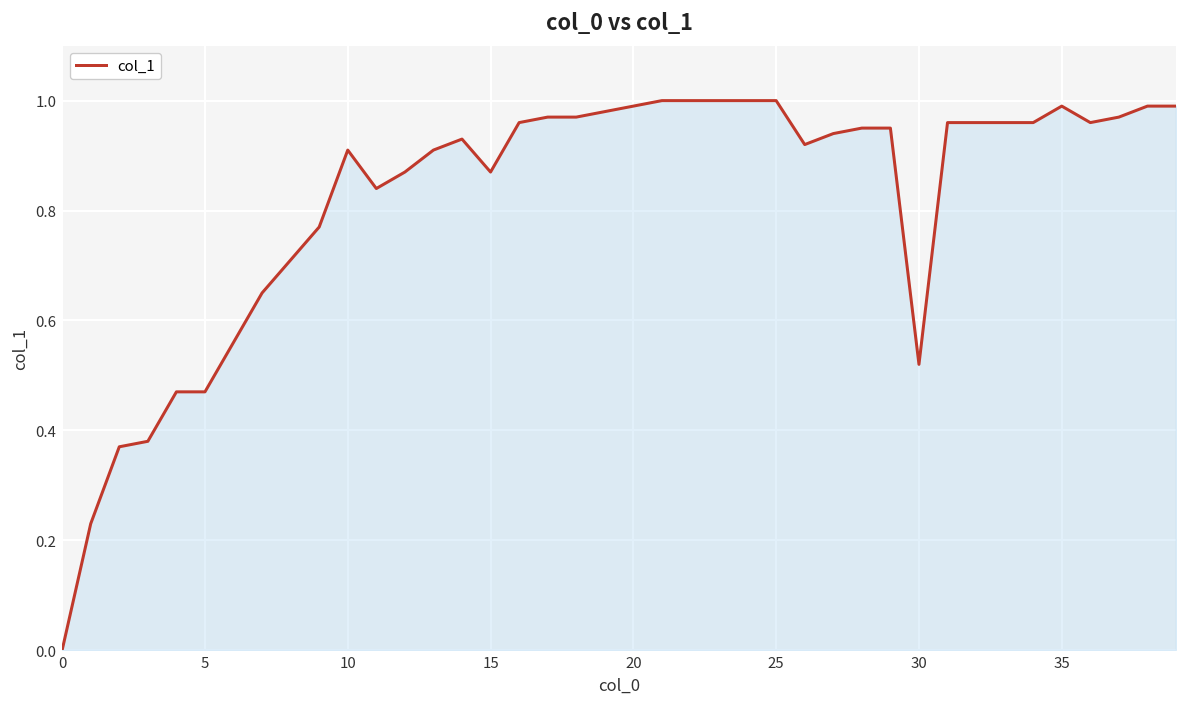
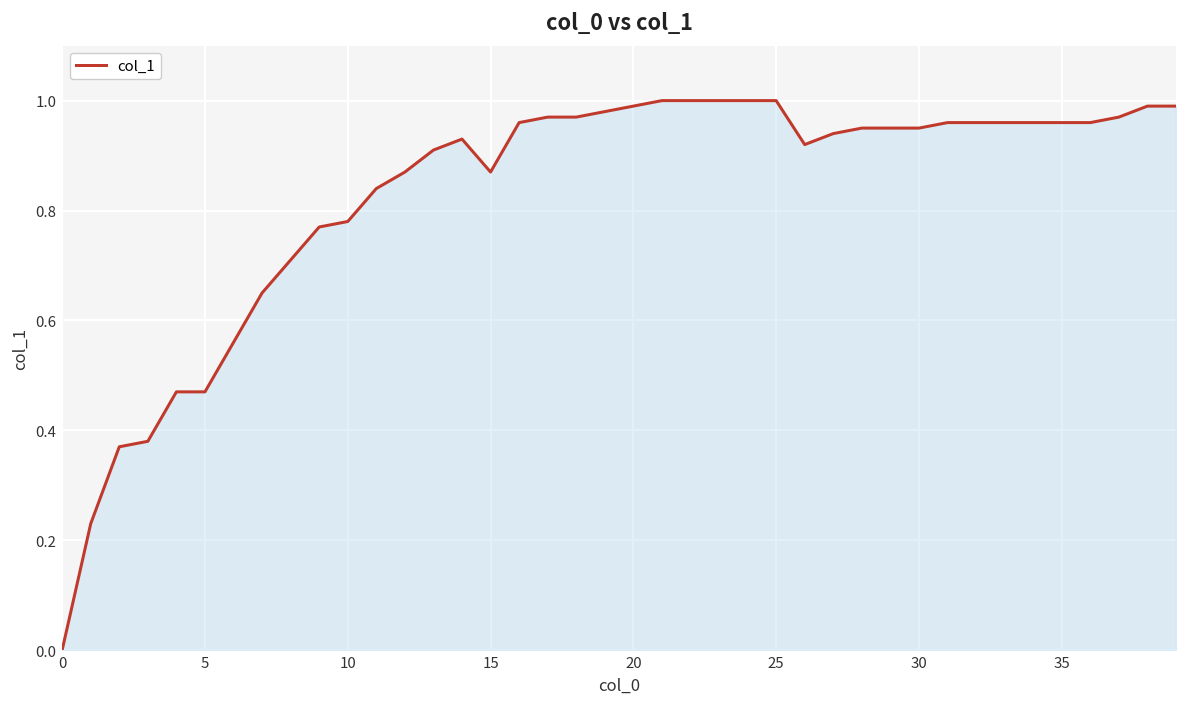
  {
    "0": 0.00,
    "5": 0.47,
-   "10": 0.91,
+   "10": 0.78,
    "15": 0.87,
    "20": 0.99,
    "25": 1.00,
-   "30": 0.52,
-   "35": 0.99
+   "30": 0.95,
+   "35": 0.96
  }
